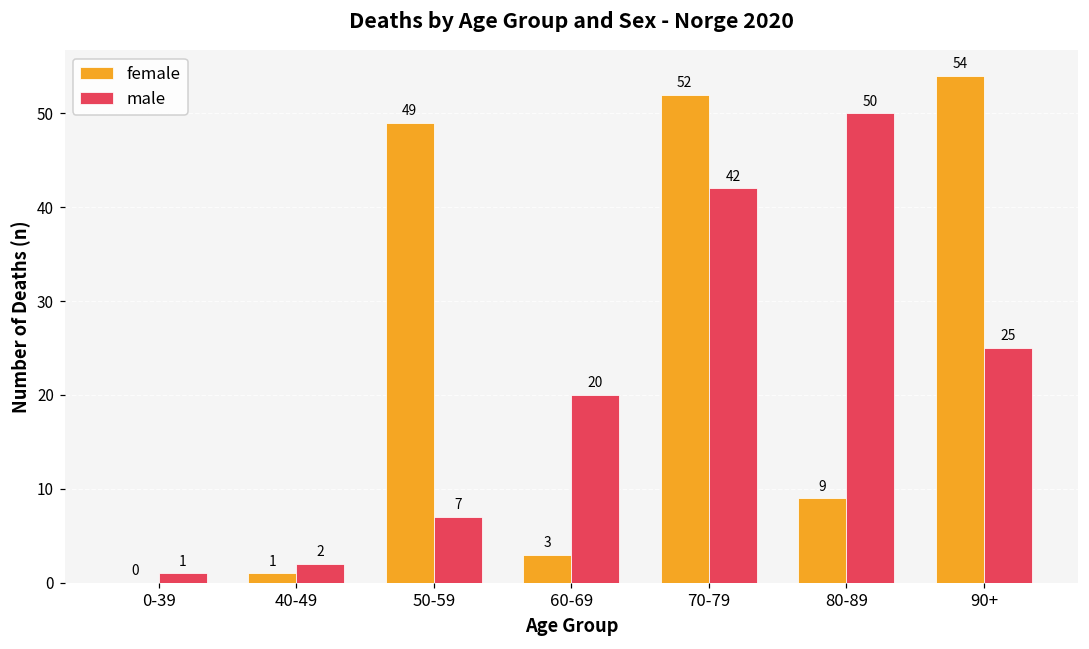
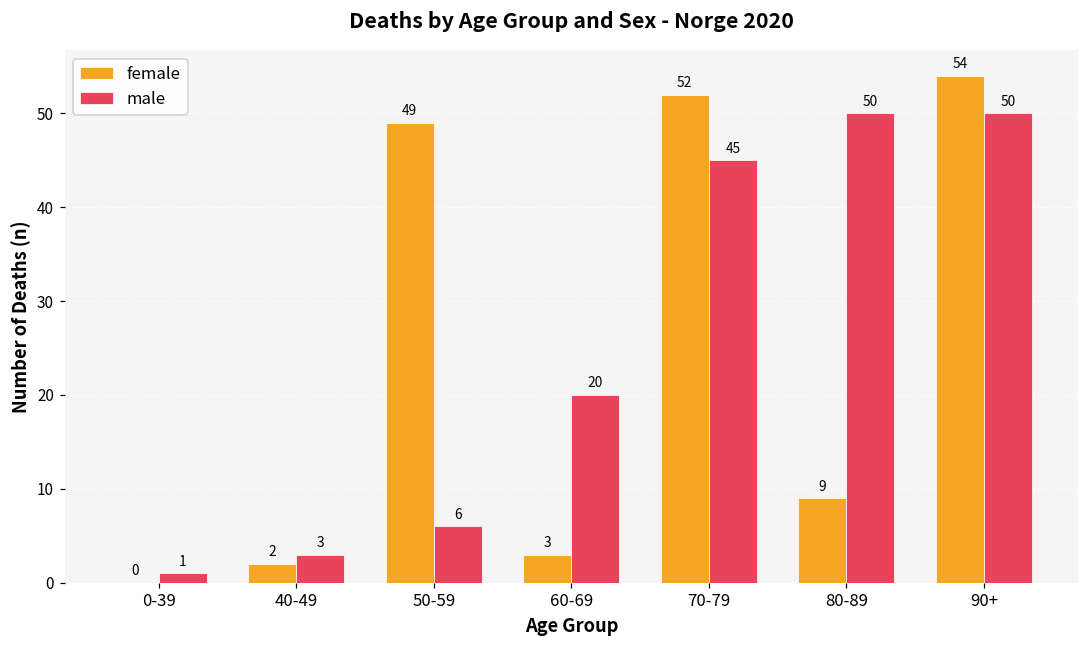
  {
    "female": {
      "0-39": 0,
-     "40-49": 1,
+     "40-49": 2,
      "50-59": 49,
      "60-69": 3,
      "70-79": 52,
      "80-89": 9,
      "90+": 54
    },
    "male": {
      "0-39": 1,
-     "40-49": 2,
-     "50-59": 7,
+     "40-49": 3,
+     "50-59": 6,
      "60-69": 20,
-     "70-79": 42,
+     "70-79": 45,
      "80-89": 50,
-     "90+": 25
+     "90+": 50
    }
  }
